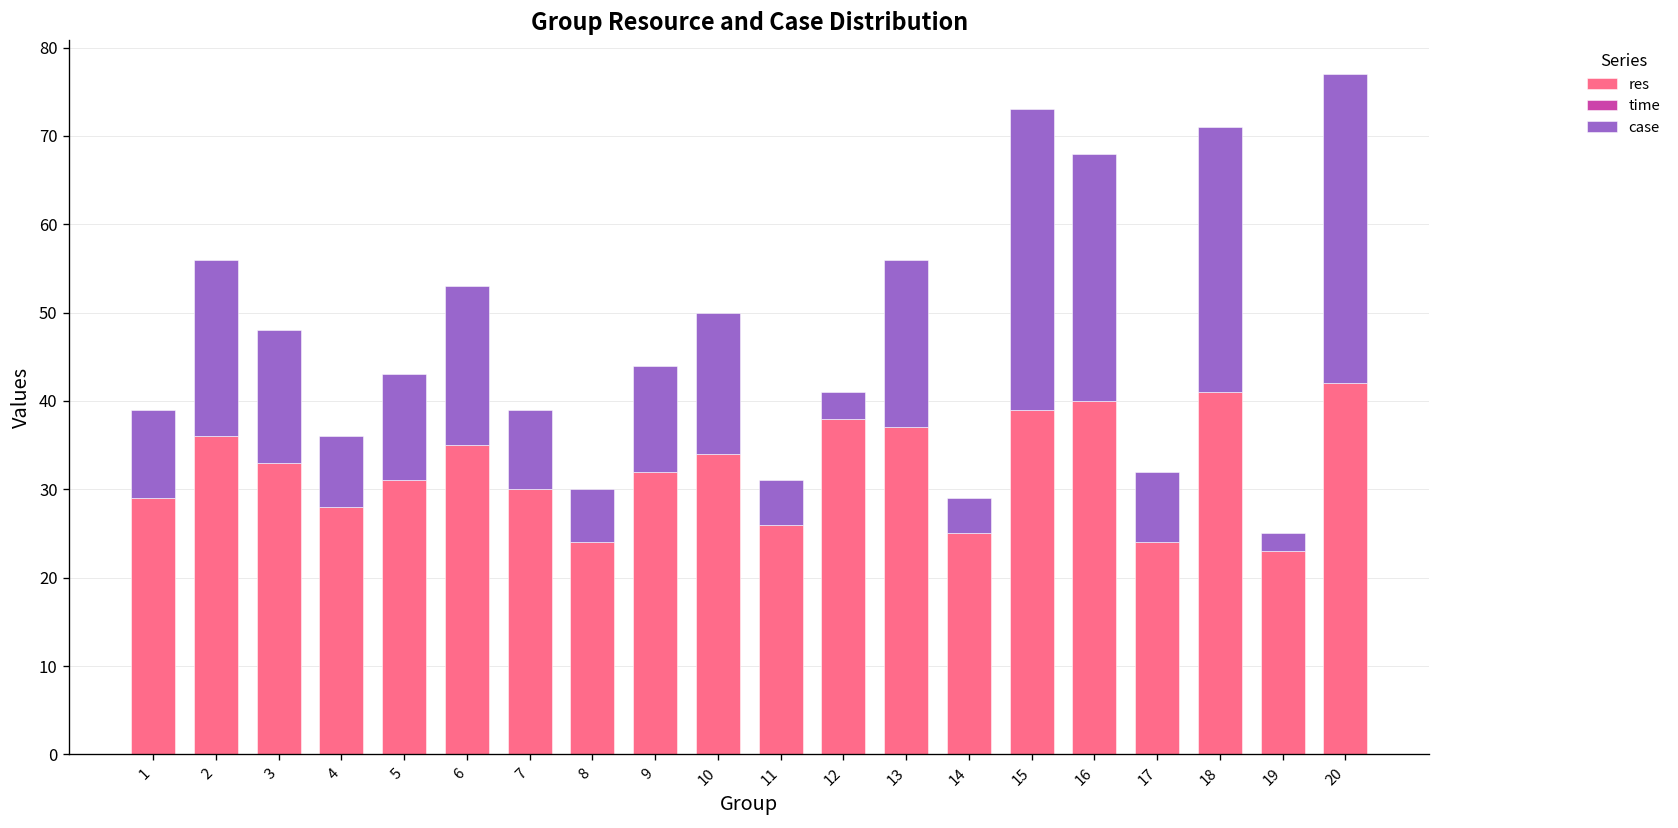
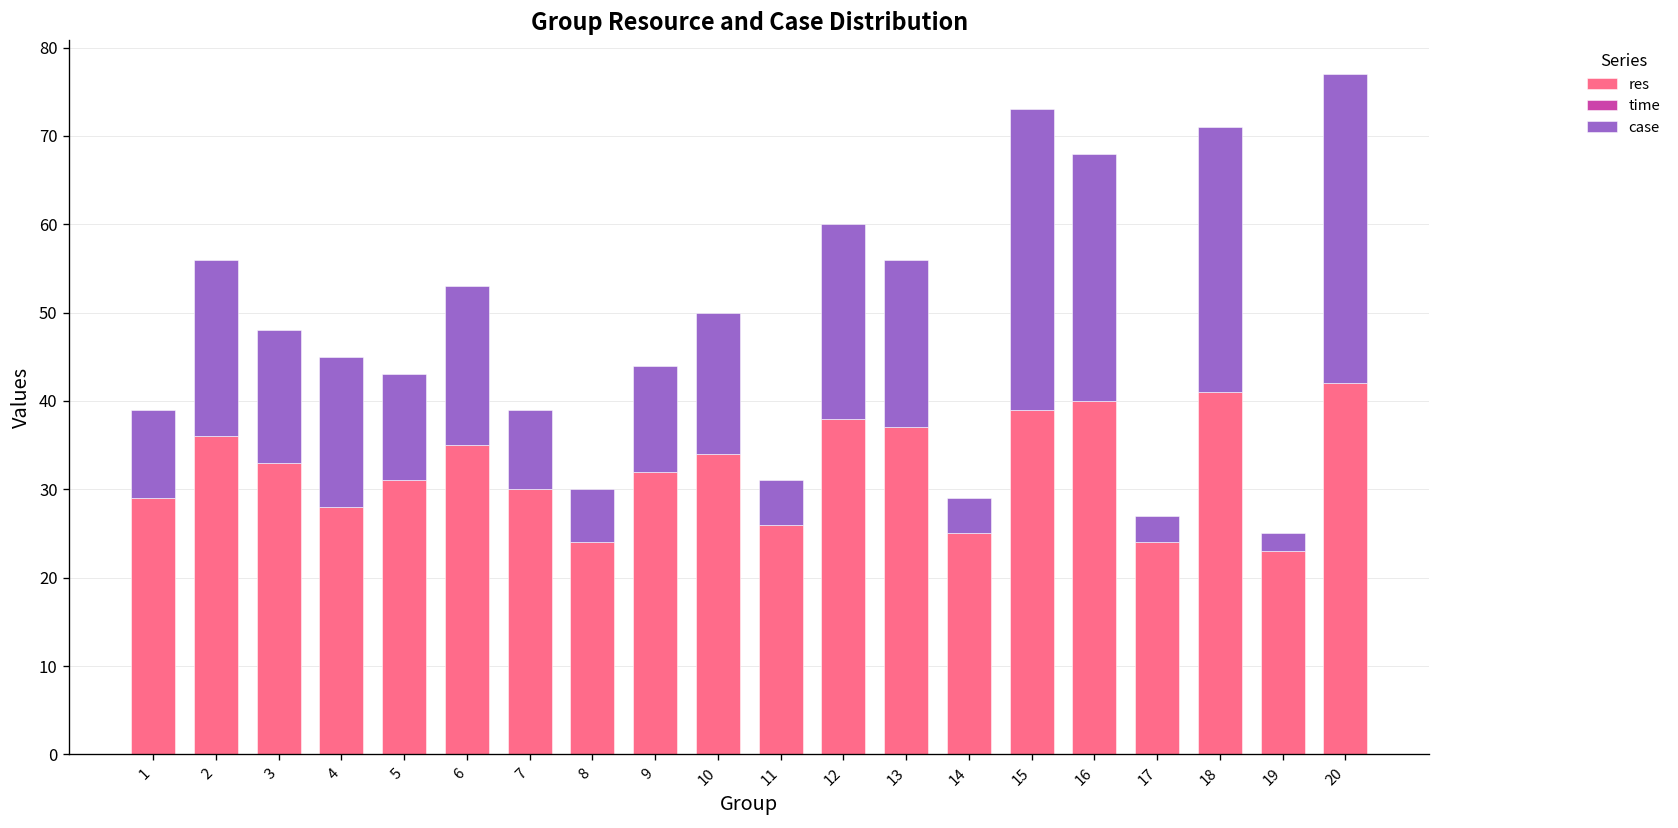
  {
    "time": {
      "1": 29,
      "2": 36,
      "3": 33,
      "4": 28,
      "5": 31,
      "6": 35,
      "7": 30,
      "8": 24,
      "9": 32,
      "10": 34,
      "11": 26,
      "12": 38,
      "13": 37,
      "14": 25,
      "15": 39,
      "16": 40,
      "17": 24,
      "18": 41,
      "19": 23,
      "20": 42
    },
    "case": {
      "1": 10,
      "2": 20,
      "3": 15,
-     "4": 8,
+     "4": 17,
      "5": 12,
      "6": 18,
      "7": 9,
      "8": 6,
      "9": 12,
      "10": 16,
      "11": 5,
-     "12": 3,
+     "12": 22,
      "13": 19,
      "14": 4,
      "15": 34,
      "16": 28,
-     "17": 8,
+     "17": 3,
      "18": 30,
      "19": 2,
      "20": 35
    }
  }
